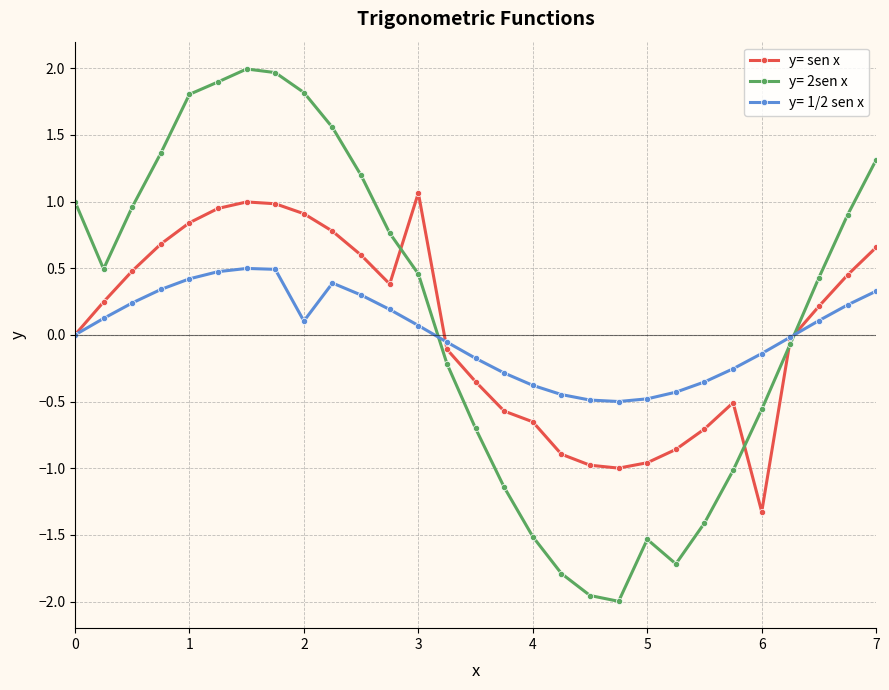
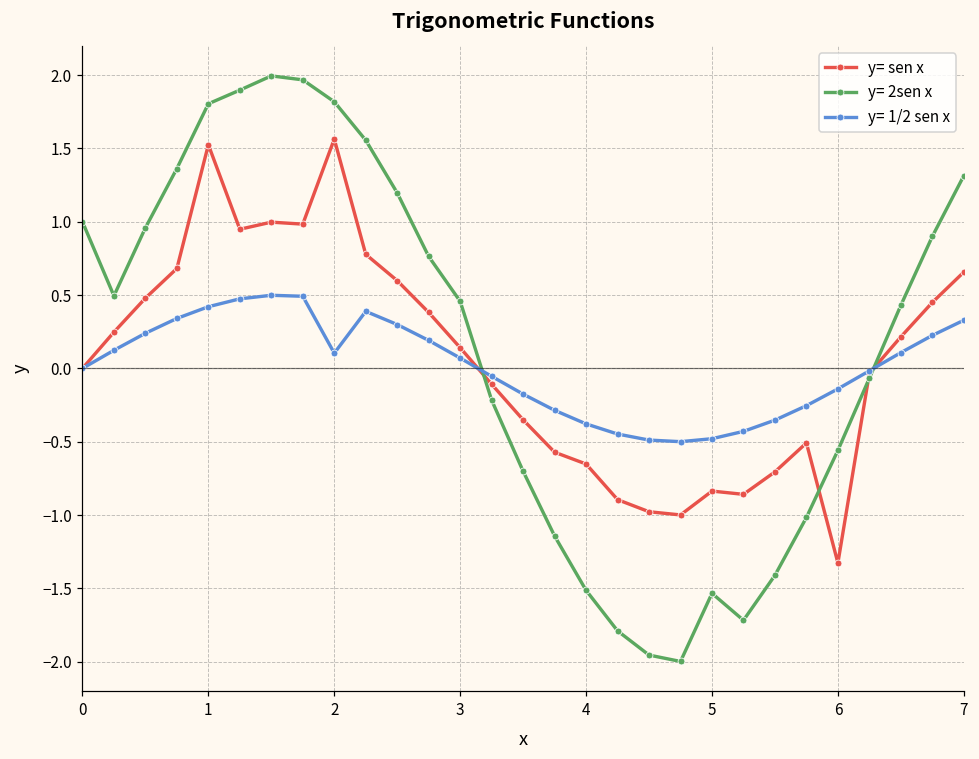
  {
    "y= sen x": {
-     "1": 0.84,
-     "2": 0.91,
-     "3": 1.07,
+     "1": 1.53,
+     "2": 1.56,
+     "3": 0.14,
      "4": -0.65,
-     "5": -0.96,
+     "5": -0.84,
      "6": -1.33,
      "7": 0.66
    },
    "y= 2sen x": {
      "0": 1.00,
      "1": 1.80,
      "2": 1.82,
      "3": 0.46,
      "4": -1.51,
      "5": -1.53,
      "6": -0.56,
      "7": 1.31
    },
    "y= 1/2 sen x": {
      "1": 0.42,
      "2": 0.10,
      "3": 0.07,
      "4": -0.38,
      "5": -0.48,
      "6": -0.14,
      "7": 0.33
    }
  }
